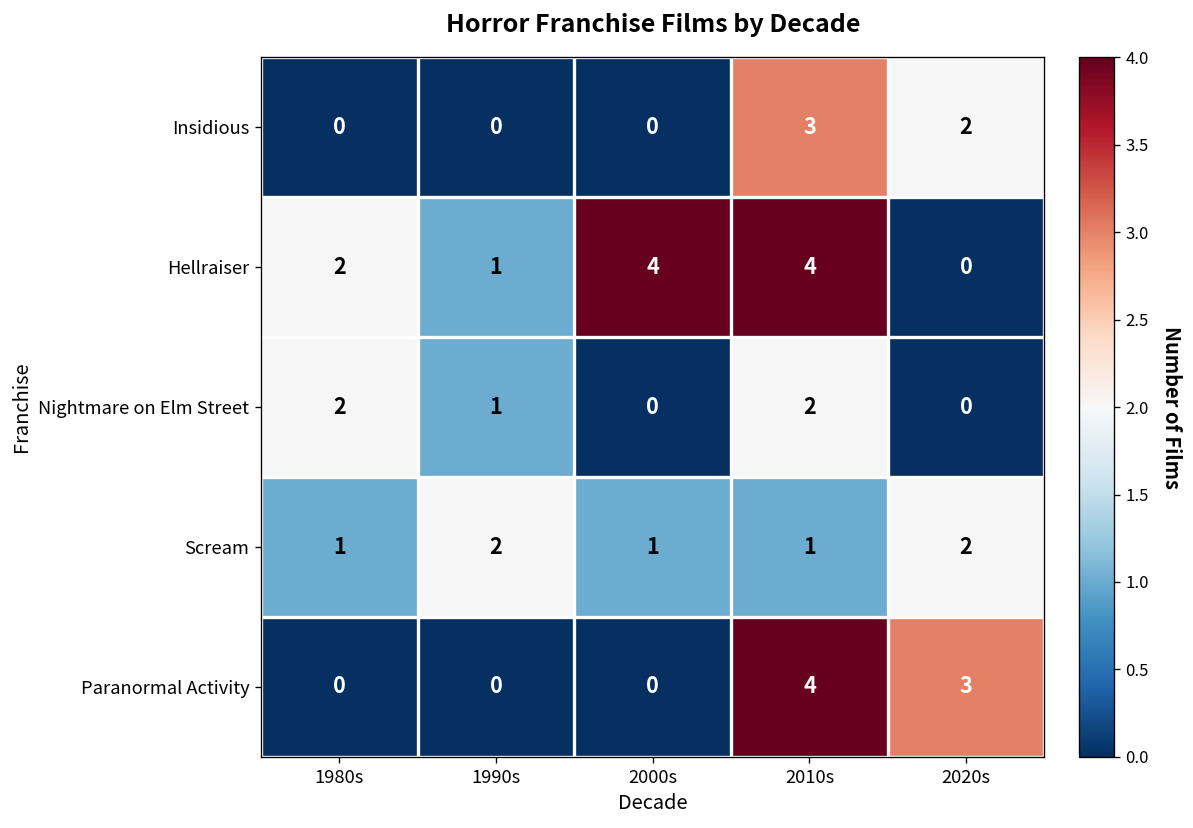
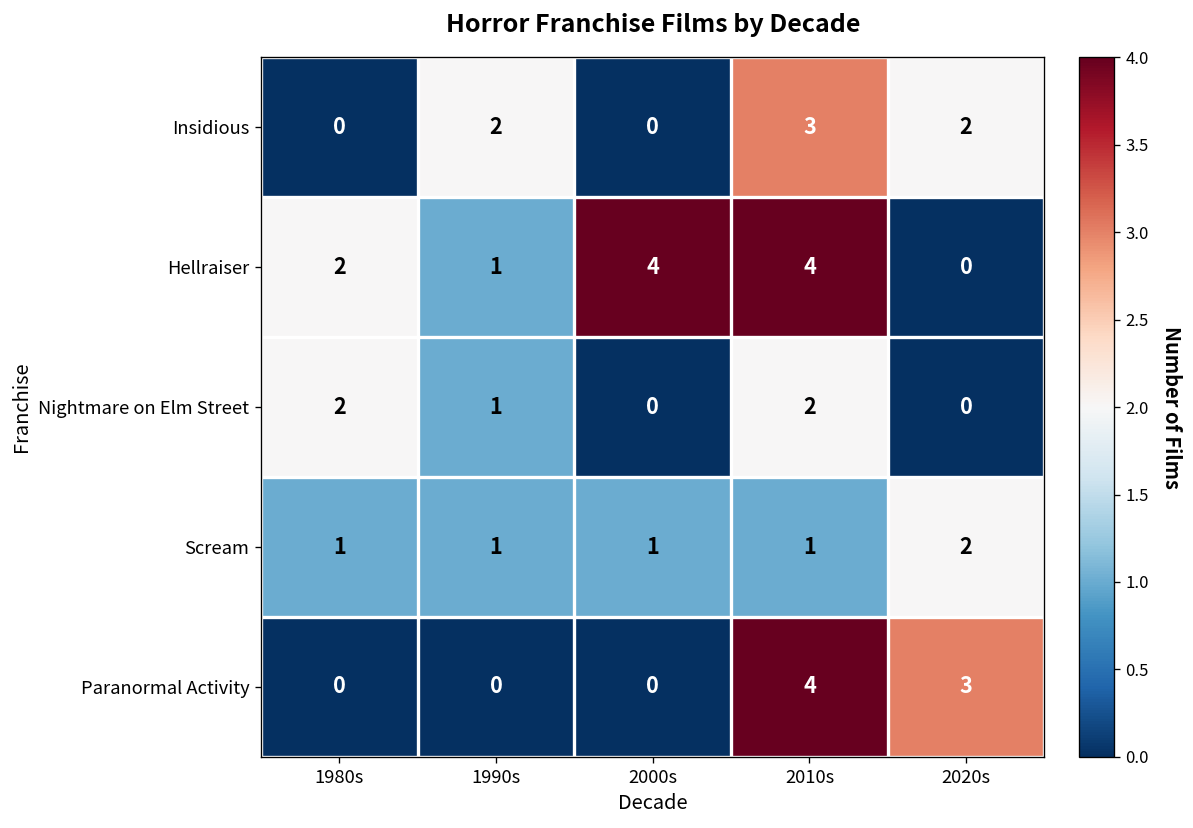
  {
    "Insidious": {
      "1980s": 0,
-     "1990s": 0,
+     "1990s": 2,
      "2000s": 0,
      "2010s": 3,
      "2020s": 2
    },
    "Hellraiser": {
      "1980s": 2,
      "1990s": 1,
      "2000s": 4,
      "2010s": 4,
      "2020s": 0
    },
    "Nightmare on Elm Street": {
      "1980s": 2,
      "1990s": 1,
      "2000s": 0,
      "2010s": 2,
      "2020s": 0
    },
    "Scream": {
      "1980s": 1,
-     "1990s": 2,
+     "1990s": 1,
      "2000s": 1,
      "2010s": 1,
      "2020s": 2
    },
    "Paranormal Activity": {
      "1980s": 0,
      "1990s": 0,
      "2000s": 0,
      "2010s": 4,
      "2020s": 3
    }
  }
